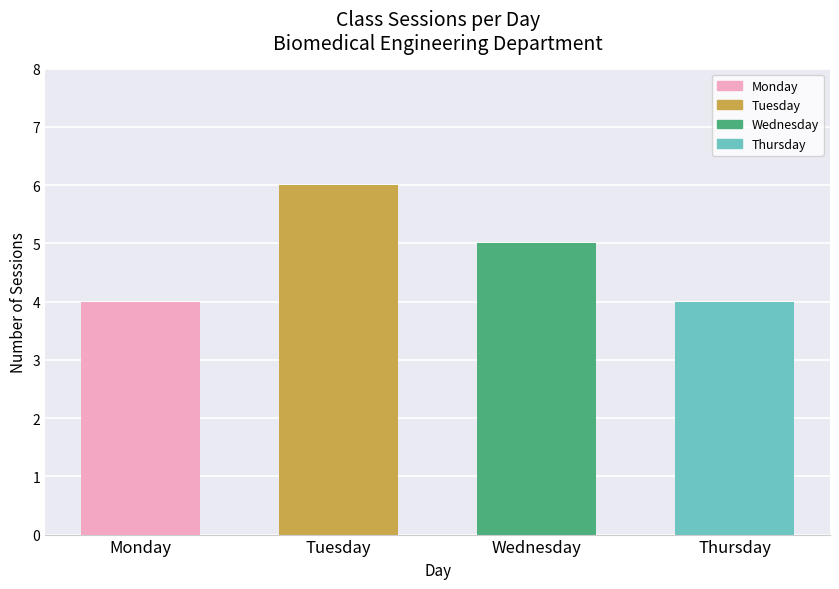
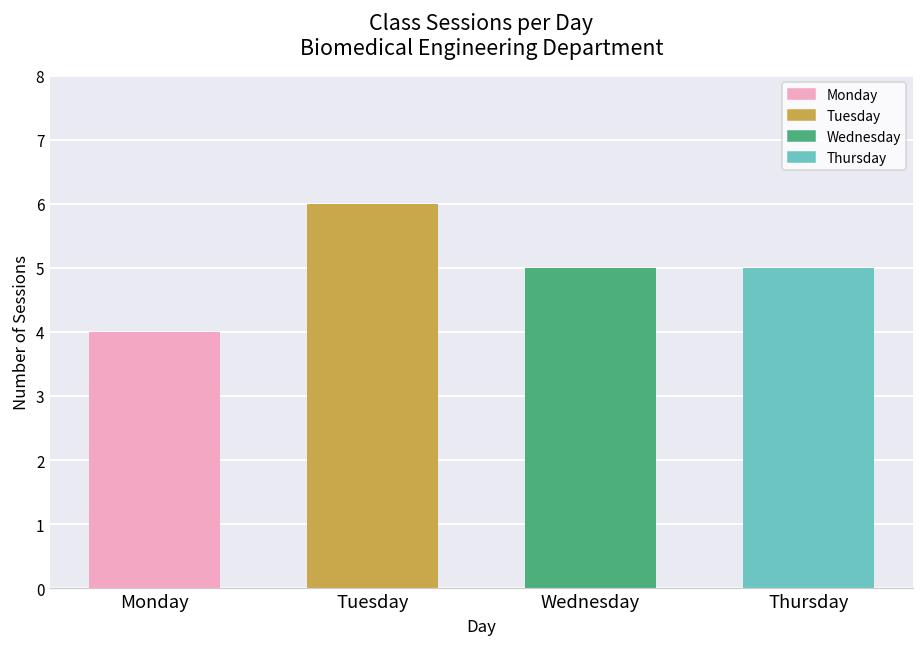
  {
    "Monday": 4,
    "Tuesday": 6,
    "Wednesday": 5,
-   "Thursday": 4
+   "Thursday": 5
  }
